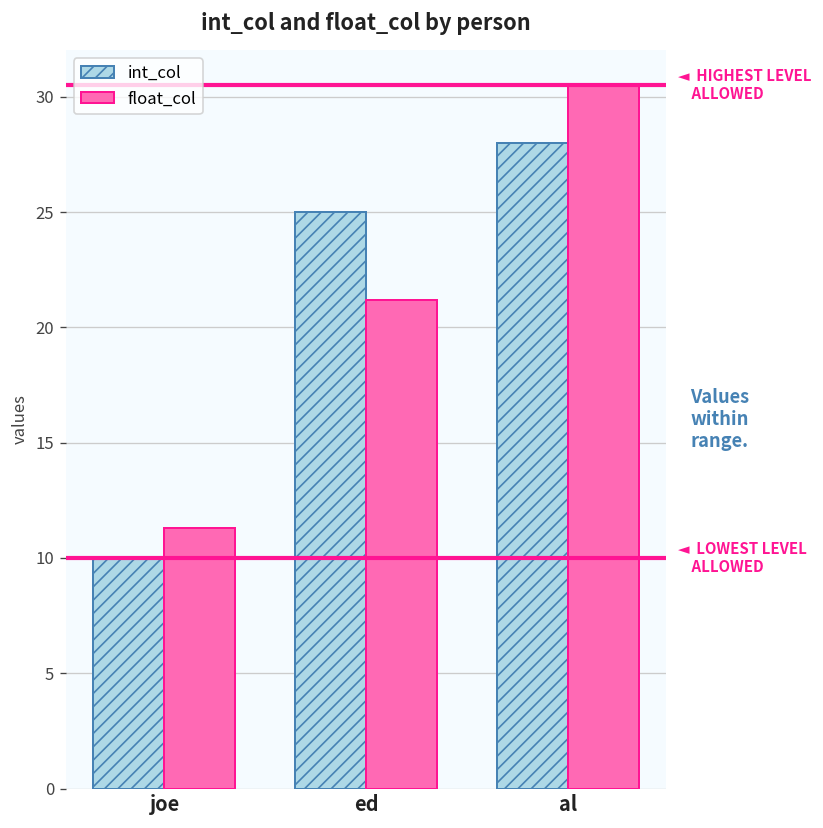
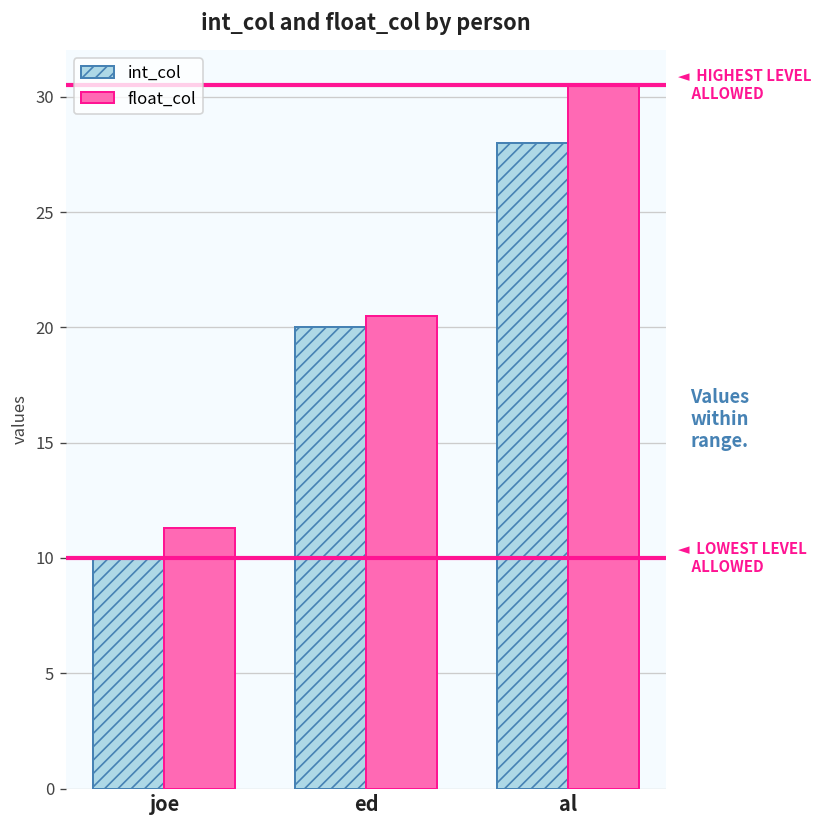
  {
    "int_col": {
      "joe": 10,
-     "ed": 25,
+     "ed": 20,
      "al": 28
    },
    "float_col": {
      "joe": 11.3,
-     "ed": 21.2,
+     "ed": 20.5,
      "al": 30.5
    }
  }
